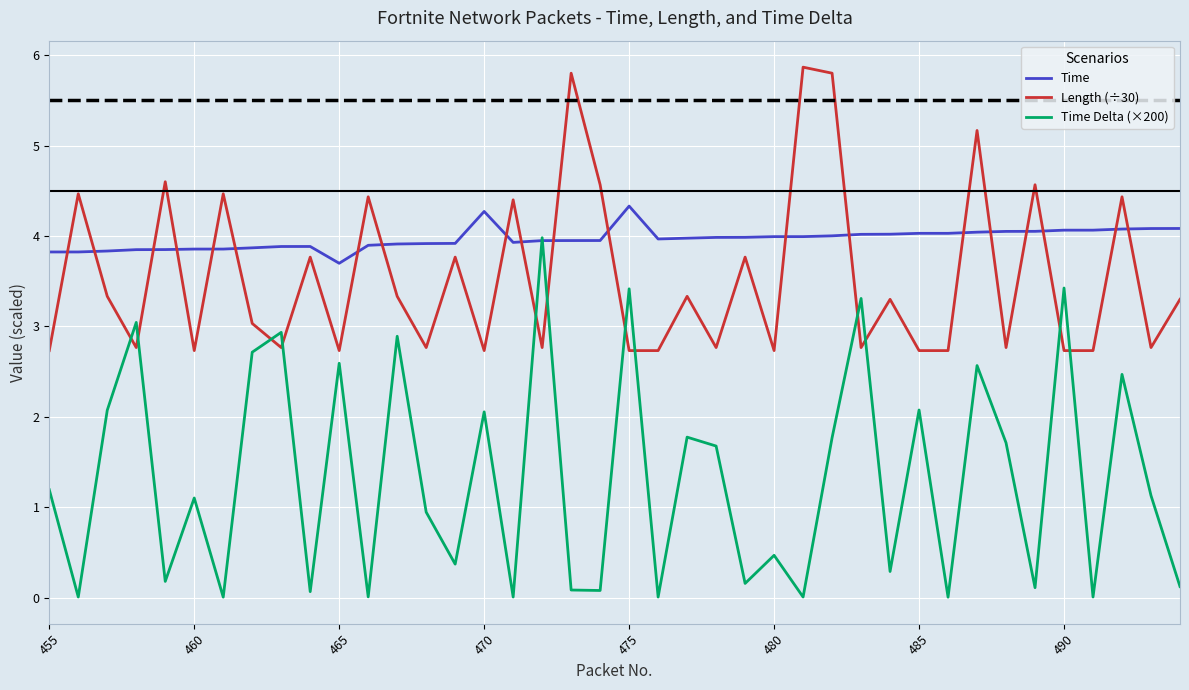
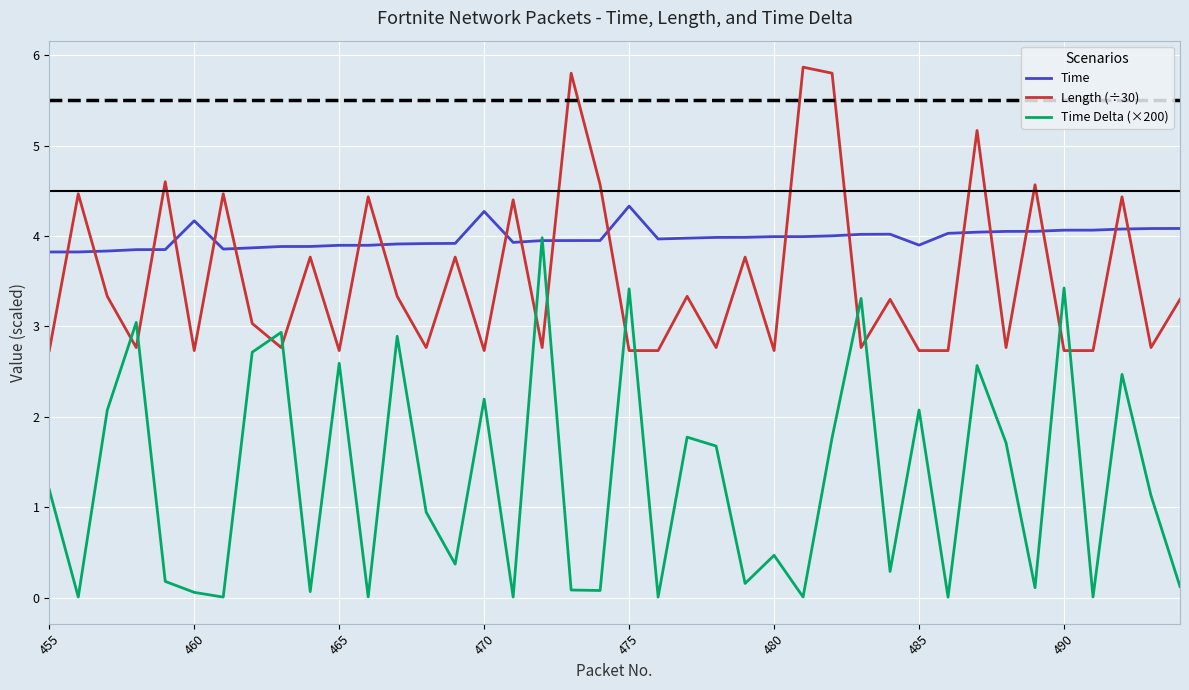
  {
    "Time": {
      "455": 3.8,
-     "460": 3.9,
-     "465": 3.7,
+     "460": 4.2,
+     "465": 3.9,
      "470": 4.3,
      "475": 4.3,
      "480": 4.0,
-     "485": 4.0,
+     "485": 3.9,
      "490": 4.1
    },
    "Length (÷30)": {
      "455": 2.7,
      "460": 2.7,
      "465": 2.7,
      "470": 2.7,
      "475": 2.7,
      "480": 2.7,
      "485": 2.7,
      "490": 2.7
    },
    "Time Delta (×200)": {
      "455": 1.2,
-     "460": 1.1,
+     "460": 0.1,
      "465": 2.6,
-     "470": 2.1,
+     "470": 2.2,
      "475": 3.4,
      "480": 0.5,
      "485": 2.1,
      "490": 3.4
    }
  }
